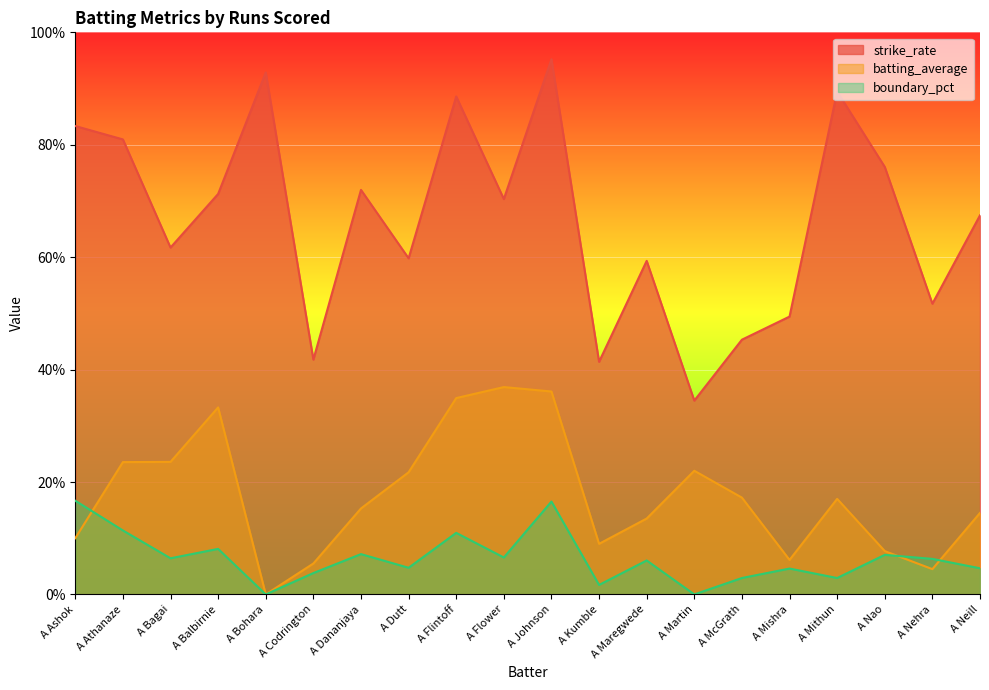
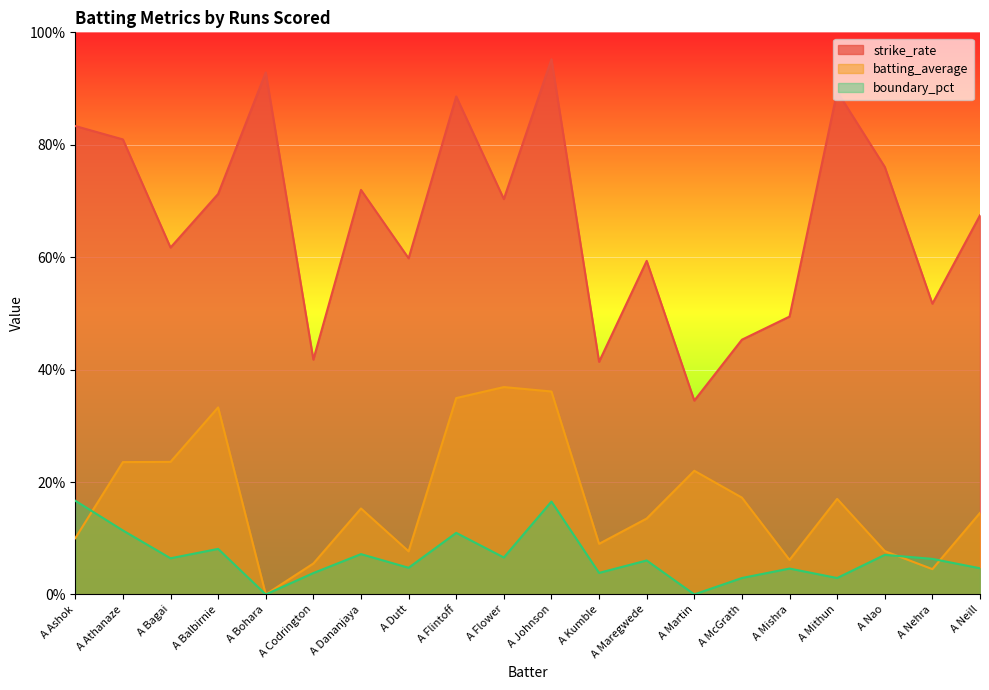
  {
    "strike_rate": {
      "A Ashok": "83%",
      "A Athanaze": "81%",
      "A Bagai": "62%",
      "A Balbirnie": "71%",
      "A Bohara": "93%",
      "A Codrington": "42%",
      "A Dananjaya": "72%",
      "A Dutt": "60%",
      "A Flintoff": "89%",
      "A Flower": "70%",
      "A Johnson": "95%",
      "A Kumble": "41%",
      "A Maregwede": "59%",
      "A Martin": "34%",
      "A McGrath": "45%",
      "A Mishra": "49%",
      "A Nao": "76%",
      "A Nehra": "52%",
      "A Neill": "67%"
    },
    "batting_average": {
      "A Ashok": "10%",
      "A Athanaze": "24%",
      "A Bagai": "24%",
      "A Balbirnie": "33%",
      "A Codrington": "6%",
      "A Dananjaya": "15%",
-     "A Dutt": "22%",
+     "A Dutt": "8%",
      "A Flintoff": "35%",
      "A Flower": "37%",
      "A Johnson": "36%",
      "A Kumble": "9%",
      "A Maregwede": "14%",
      "A Martin": "22%",
      "A McGrath": "17%",
      "A Mishra": "6%",
      "A Mithun": "17%",
      "A Nao": "8%",
      "A Nehra": "5%",
      "A Neill": "15%"
    },
    "boundary_pct": {
      "A Ashok": "17%",
      "A Athanaze": "11%",
      "A Bagai": "6%",
      "A Balbirnie": "8%",
      "A Codrington": "4%",
      "A Dananjaya": "7%",
      "A Dutt": "5%",
      "A Flintoff": "11%",
      "A Flower": "7%",
      "A Johnson": "17%",
-     "A Kumble": "2%",
+     "A Kumble": "4%",
      "A Maregwede": "6%",
      "A Martin": "0%",
      "A McGrath": "3%",
      "A Mishra": "5%",
      "A Mithun": "3%",
      "A Nao": "7%",
      "A Nehra": "6%",
      "A Neill": "5%"
    }
  }
